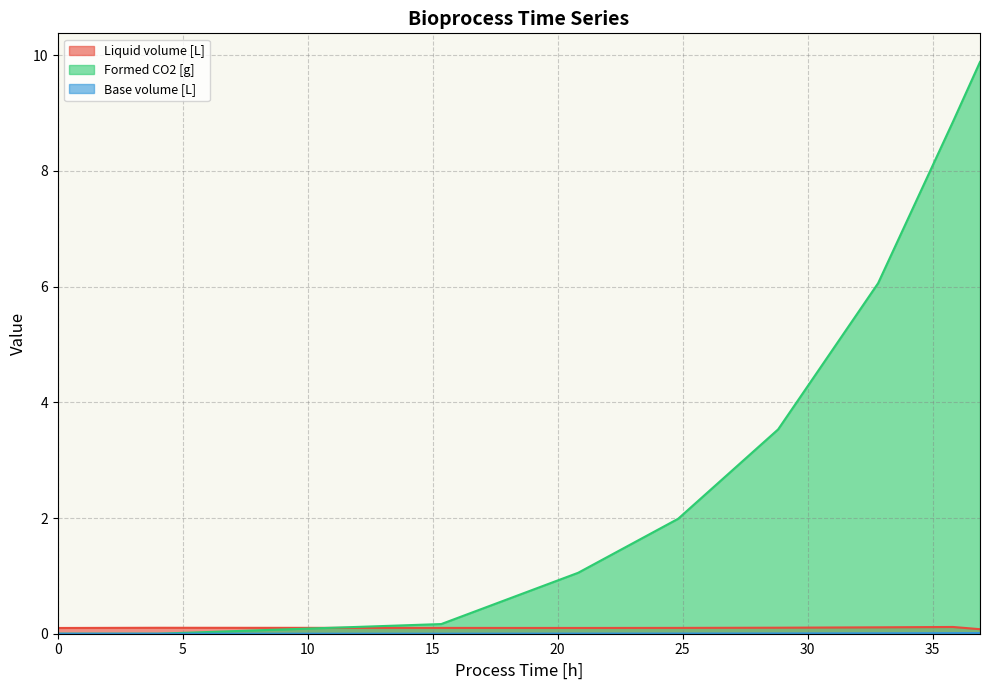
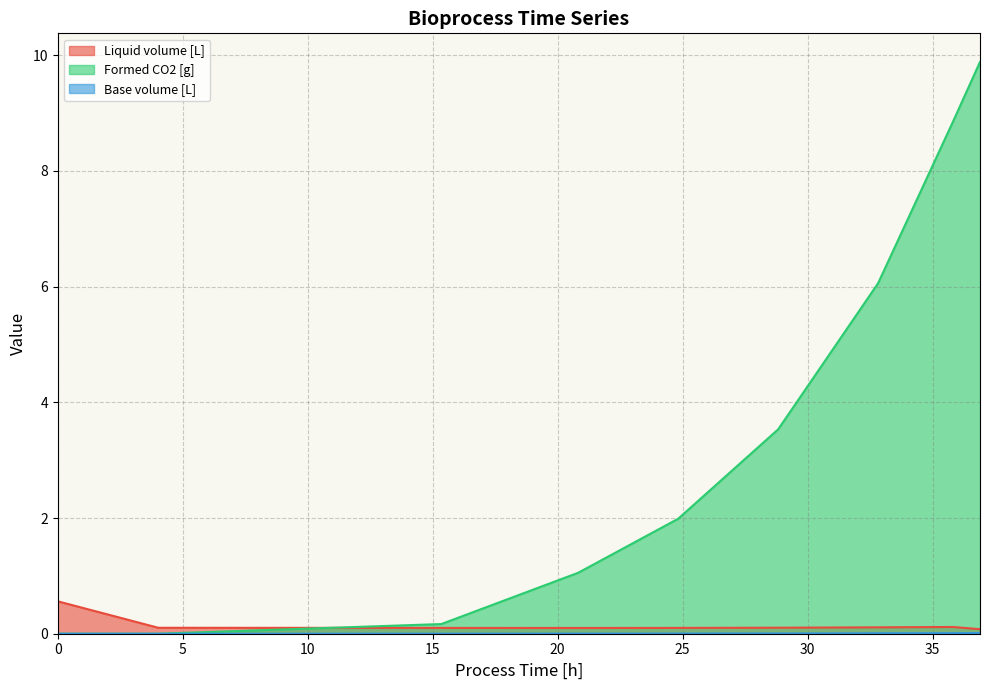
  {
    "Liquid volume [L]": {
-     "0": 0.1
+     "0": 0.6
    }
  }
